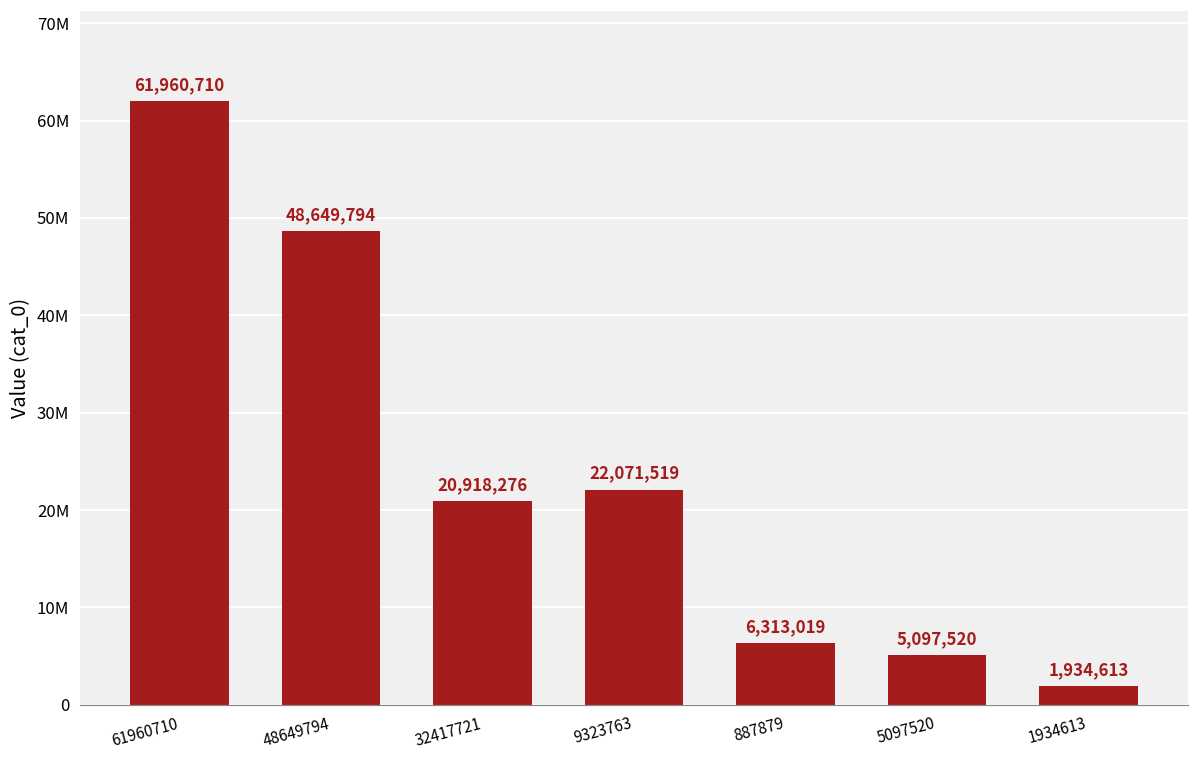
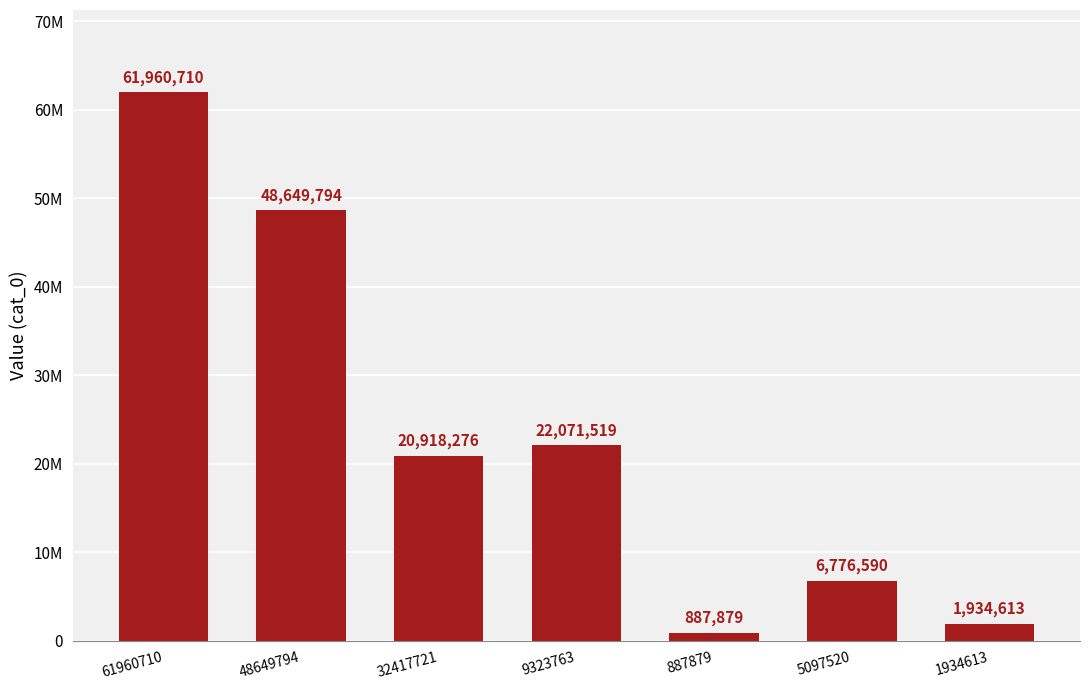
  {
    "61960710": "61,960,710",
    "48649794": "48,649,794",
    "32417721": "20,918,276",
    "9323763": "22,071,519",
-   "887879": "6,313,019",
-   "5097520": "5,097,520",
+   "887879": "887,879",
+   "5097520": "6,776,590",
    "1934613": "1,934,613"
  }
